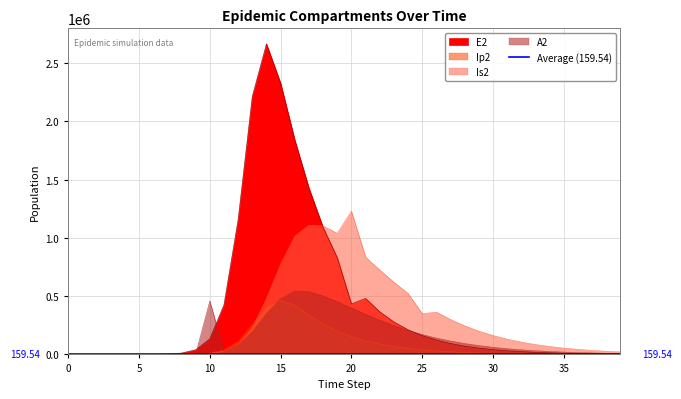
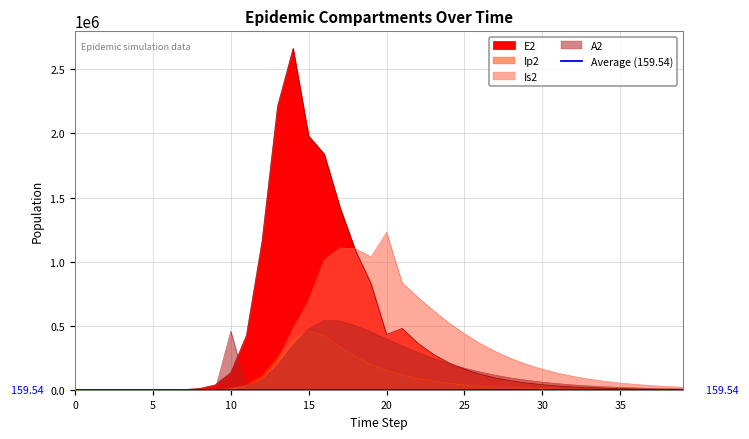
  {
    "E2": {
      "10": 130000,
-     "15": 2330000,
+     "15": 1980000,
      "20": 430000
    },
    "Ip2": {
      "20": 150000,
      "25": 40000,
      "30": 10000
    },
    "Is2": {
-     "15": 770000,
+     "15": 700000,
      "20": 1230000,
-     "25": 350000,
+     "25": 440000,
      "30": 160000,
      "35": 50000
    },
    "A2": {
      "10": 460000,
      "20": 400000
    }
  }
